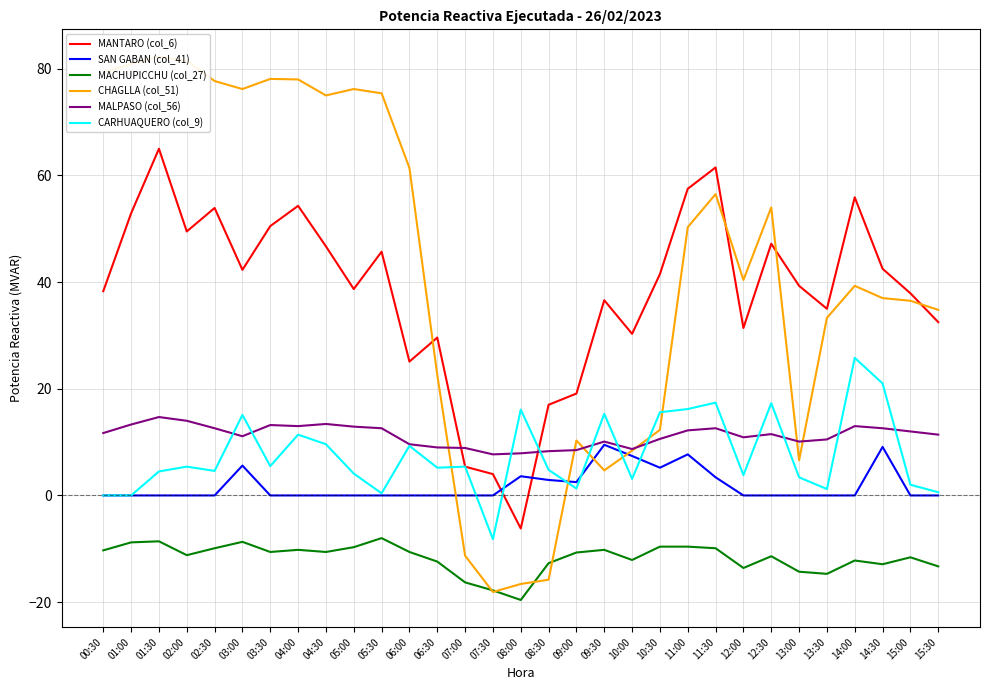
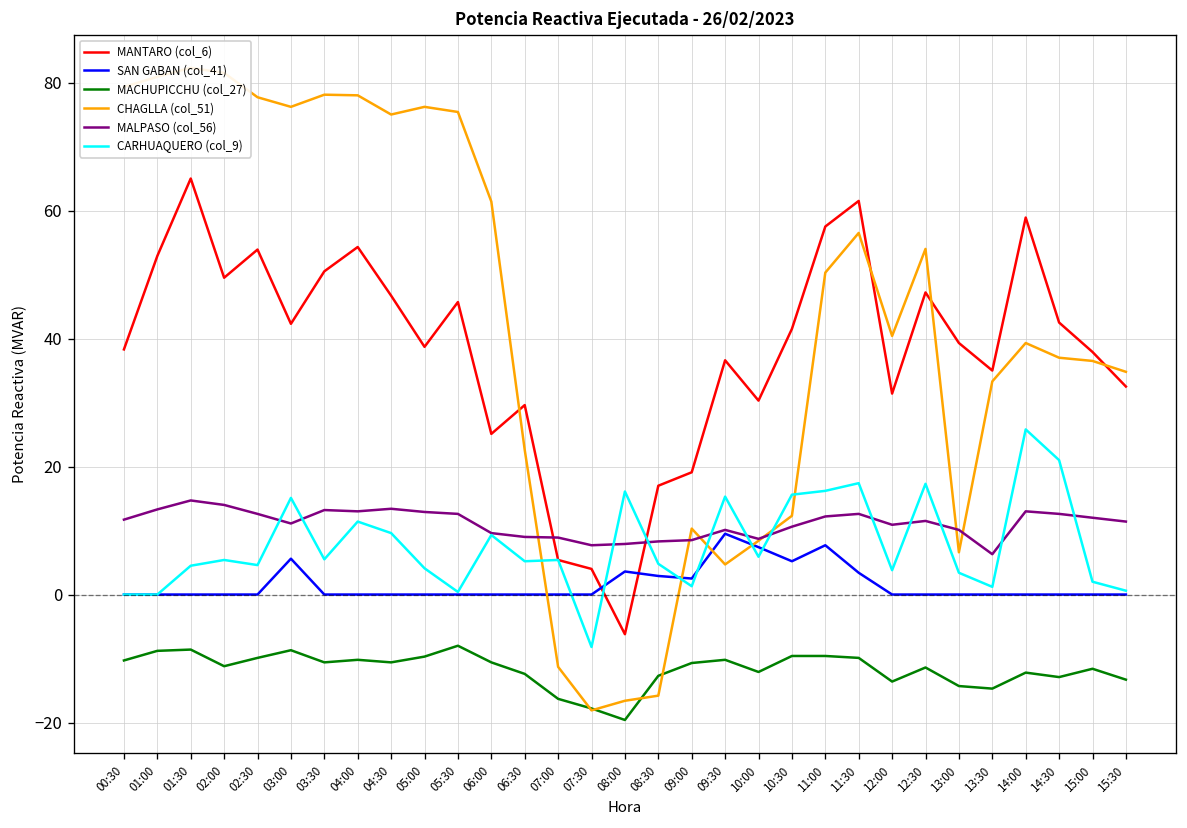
  {
    "MANTARO (col_6)": {
      "00:30": 38,
      "01:00": 53,
      "01:30": 65,
      "02:00": 50,
      "02:30": 54,
      "03:00": 42,
      "03:30": 51,
      "04:00": 54,
      "04:30": 47,
      "05:00": 39,
      "05:30": 46,
      "06:00": 25,
      "06:30": 30,
      "07:30": 4,
      "08:00": -6,
      "08:30": 17,
      "09:00": 19,
      "09:30": 37,
      "10:00": 30,
      "10:30": 42,
      "11:00": 58,
      "11:30": 62,
      "12:00": 31,
      "12:30": 47,
      "13:00": 39,
      "13:30": 35,
-     "14:00": 56,
+     "14:00": 59,
      "14:30": 43,
      "15:00": 38,
      "15:30": 33
    },
    "SAN GABAN (col_41)": {
      "01:30": 0,
      "02:00": 0,
      "02:30": 0,
      "03:00": 6,
      "03:30": 0,
      "04:00": 0,
      "04:30": 0,
      "05:00": 0,
      "06:00": 0,
      "06:30": 0,
      "07:00": 0,
      "07:30": 0,
      "08:00": 4,
      "08:30": 3,
      "09:00": 3,
      "09:30": 10,
      "10:00": 7,
      "10:30": 5,
      "11:00": 8,
      "11:30": 3,
      "12:00": 0,
      "12:30": 0,
      "13:00": 0,
      "13:30": 0,
      "14:00": 0,
-     "14:30": 9,
+     "14:30": 0,
      "15:00": 0,
      "15:30": 0
    },
    "MACHUPICCHU (col_27)": {
      "00:30": -10,
      "01:00": -9,
      "01:30": -9,
      "02:00": -11,
      "02:30": -10,
      "03:00": -9,
      "03:30": -11,
      "04:00": -10,
      "04:30": -11,
      "05:00": -10,
      "05:30": -8,
      "06:00": -11,
      "06:30": -12,
      "07:00": -16,
      "08:00": -20,
      "08:30": -13,
      "09:00": -11,
      "09:30": -10,
      "10:00": -12,
      "10:30": -10,
      "11:00": -10,
      "11:30": -10,
      "12:00": -14,
      "12:30": -11,
      "13:00": -14,
      "13:30": -15,
      "14:00": -12,
      "14:30": -13,
      "15:00": -12,
      "15:30": -13
    },
    "CHAGLLA (col_51)": {
      "02:30": 78,
      "03:00": 76,
      "03:30": 78,
      "04:00": 78,
      "04:30": 75,
      "05:00": 76,
      "05:30": 75,
      "06:00": 61,
      "06:30": 23,
      "07:00": -11,
      "08:00": -17,
      "08:30": -16,
      "09:00": 10,
      "09:30": 5,
      "10:30": 12,
      "11:00": 50,
      "11:30": 57,
      "12:00": 40,
      "12:30": 54,
      "13:00": 7,
      "13:30": 33,
      "14:00": 39,
      "14:30": 37,
      "15:00": 37,
      "15:30": 35
    },
    "MALPASO (col_56)": {
      "00:30": 12,
      "01:00": 13,
      "01:30": 15,
      "02:00": 14,
      "02:30": 13,
      "03:00": 11,
      "03:30": 13,
      "04:00": 13,
      "04:30": 13,
      "05:00": 13,
      "05:30": 13,
      "06:30": 9,
      "07:00": 9,
      "07:30": 8,
      "08:00": 8,
      "08:30": 8,
      "09:00": 9,
      "09:30": 10,
      "10:30": 11,
      "11:00": 12,
      "11:30": 13,
      "12:00": 11,
      "12:30": 12,
      "13:00": 10,
-     "13:30": 11,
+     "13:30": 6,
      "14:00": 13,
      "14:30": 13,
      "15:00": 12,
      "15:30": 11
    },
    "CARHUAQUERO (col_9)": {
      "01:30": 5,
      "02:00": 5,
      "02:30": 5,
      "03:00": 15,
      "03:30": 6,
      "04:00": 11,
      "04:30": 10,
      "05:00": 4,
      "06:30": 5,
      "07:30": -8,
      "08:00": 16,
      "08:30": 5,
      "09:00": 1,
      "09:30": 15,
-     "10:00": 3,
+     "10:00": 6,
      "10:30": 16,
      "11:00": 16,
      "11:30": 17,
      "12:00": 4,
      "12:30": 17,
      "13:00": 3,
      "13:30": 1,
      "14:00": 26,
      "14:30": 21,
      "15:00": 2,
      "15:30": 1
    }
  }
